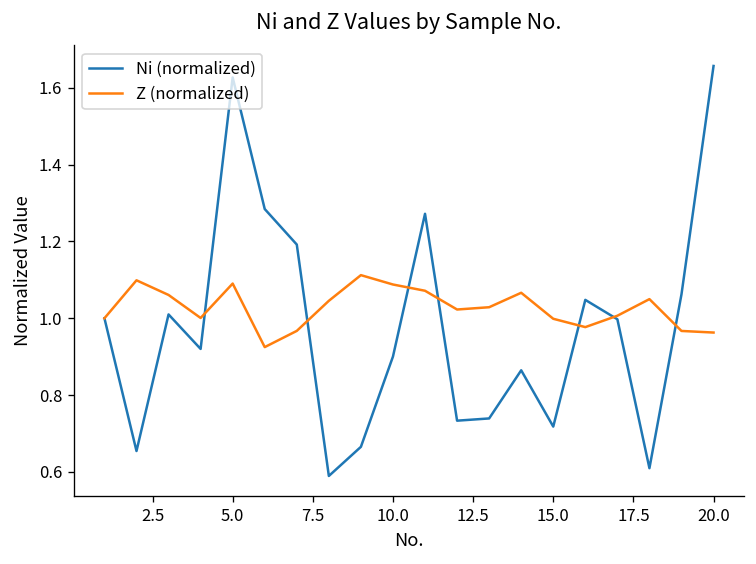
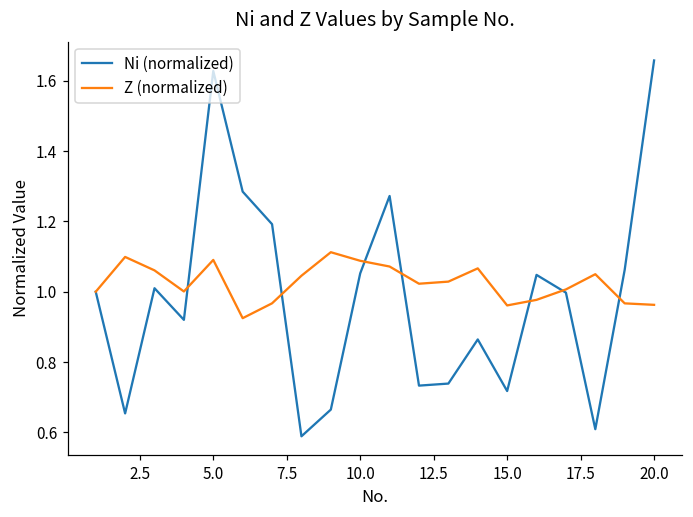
  {
    "Ni (normalized)": {
-     "10.0": 0.90,
+     "10.0": 1.05,
      "15.0": 0.72,
      "20.0": 1.66
    },
    "Z (normalized)": {
      "5.0": 1.09,
      "10.0": 1.09,
-     "15.0": 1.00,
+     "15.0": 0.96,
      "20.0": 0.96
    }
  }
